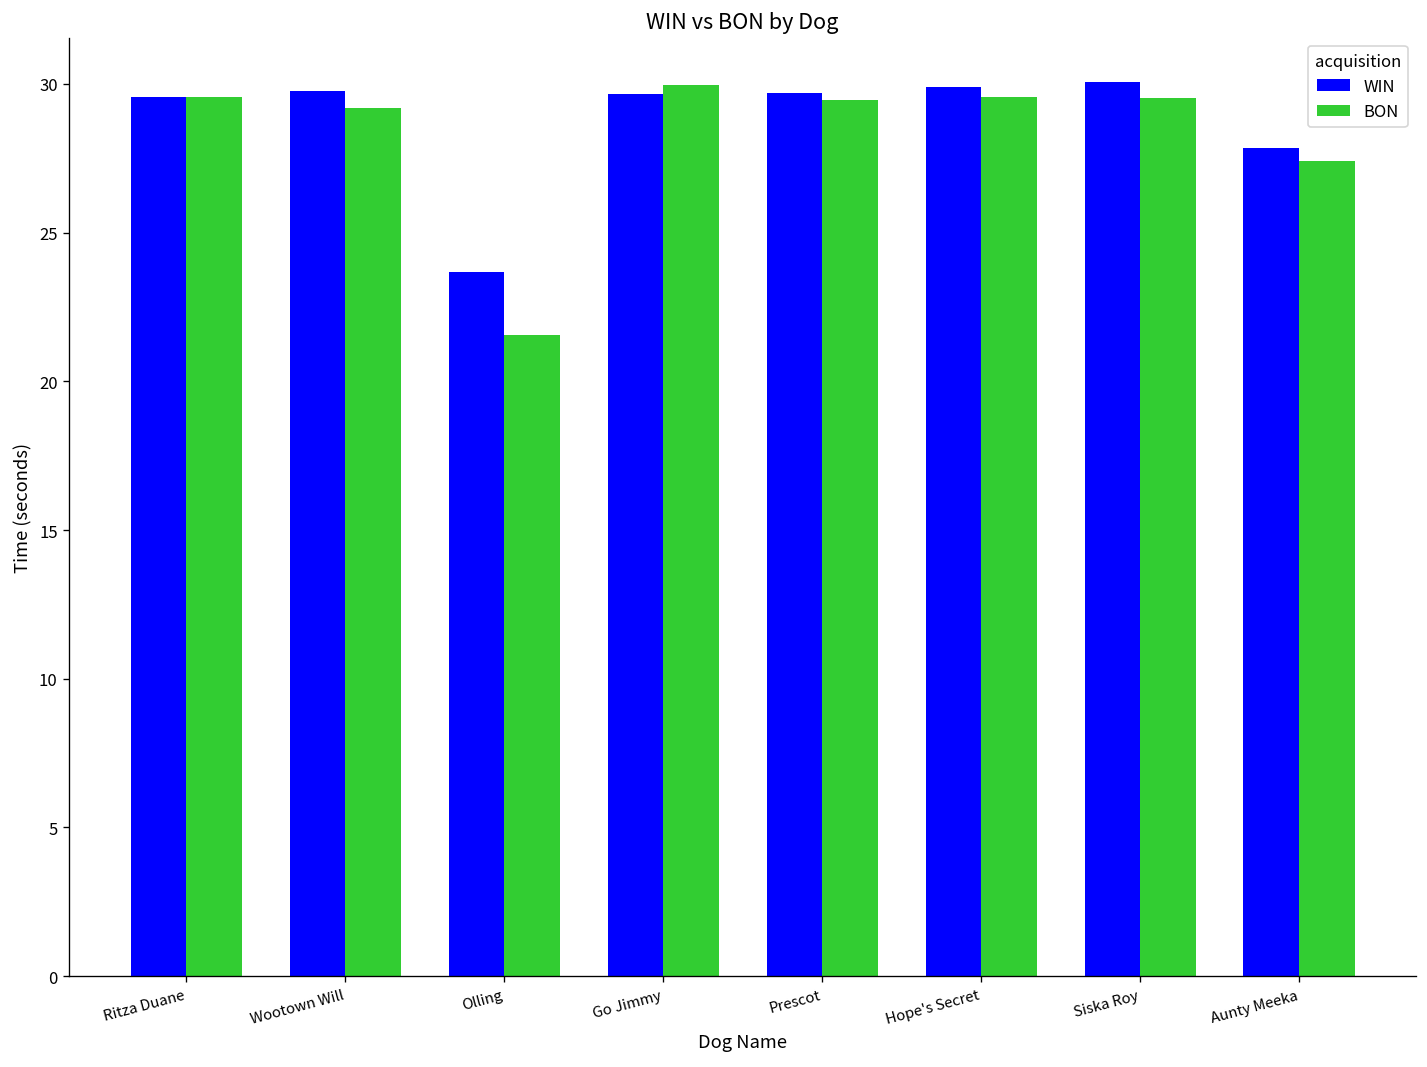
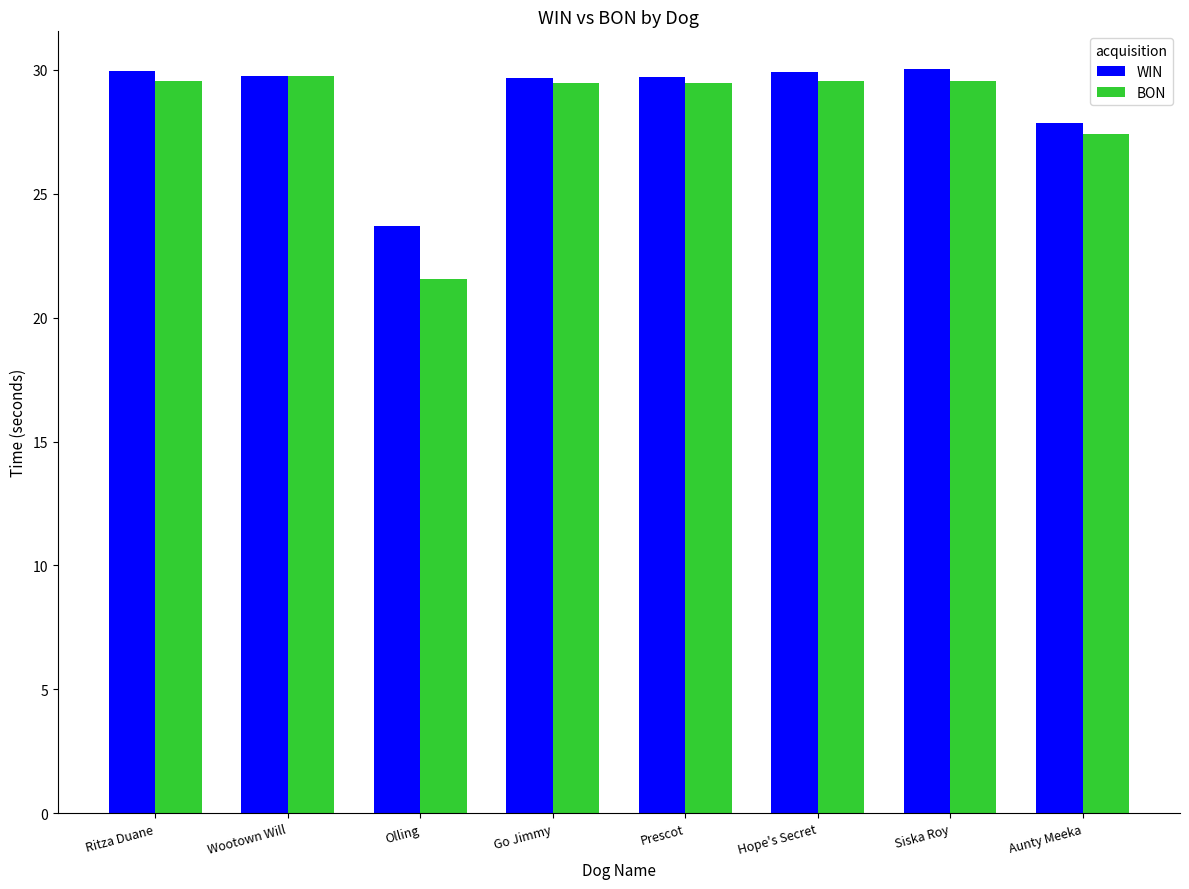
  {
    "WIN": {
-     "Ritza Duane": 29.6,
+     "Ritza Duane": 30.0,
      "Wootown Will": 29.8,
      "Olling": 23.7,
      "Go Jimmy": 29.7,
      "Prescot": 29.7,
      "Hope's Secret": 29.9,
      "Siska Roy": 30.1,
      "Aunty Meeka": 27.9
    },
    "BON": {
      "Ritza Duane": 29.6,
-     "Wootown Will": 29.2,
+     "Wootown Will": 29.8,
      "Olling": 21.6,
-     "Go Jimmy": 30.0,
+     "Go Jimmy": 29.5,
      "Prescot": 29.5,
      "Hope's Secret": 29.6,
      "Siska Roy": 29.5,
      "Aunty Meeka": 27.4
    }
  }
